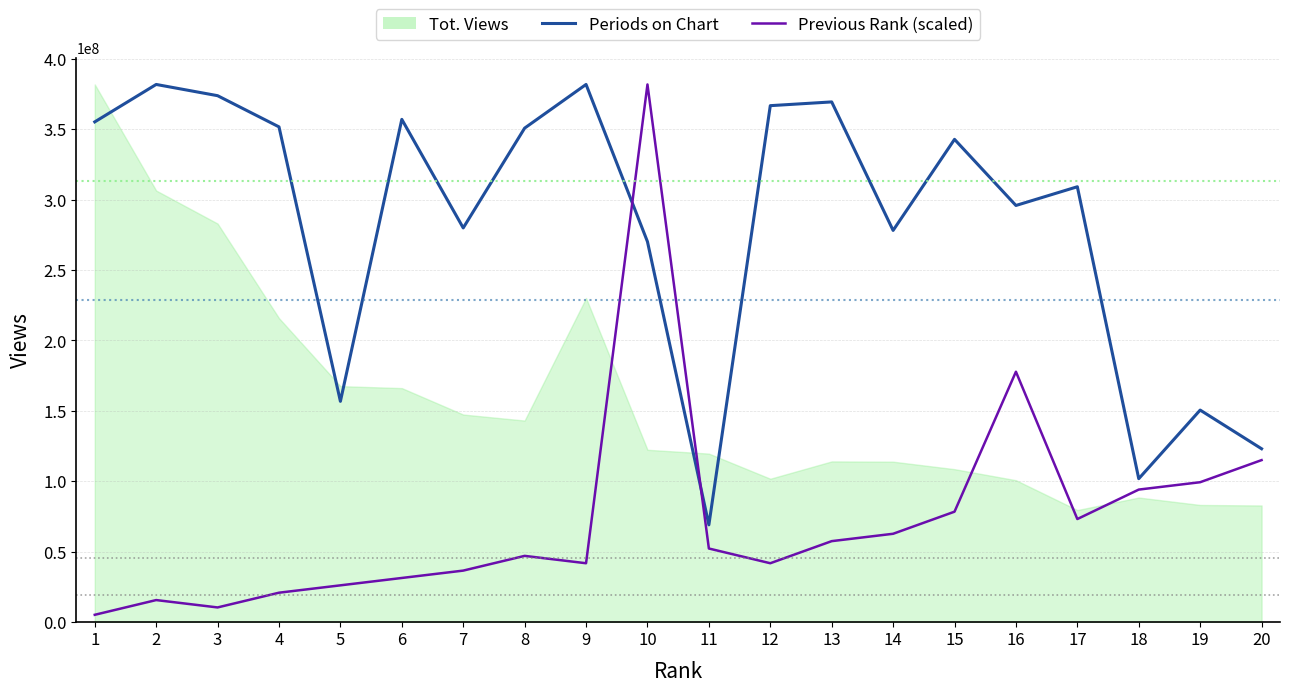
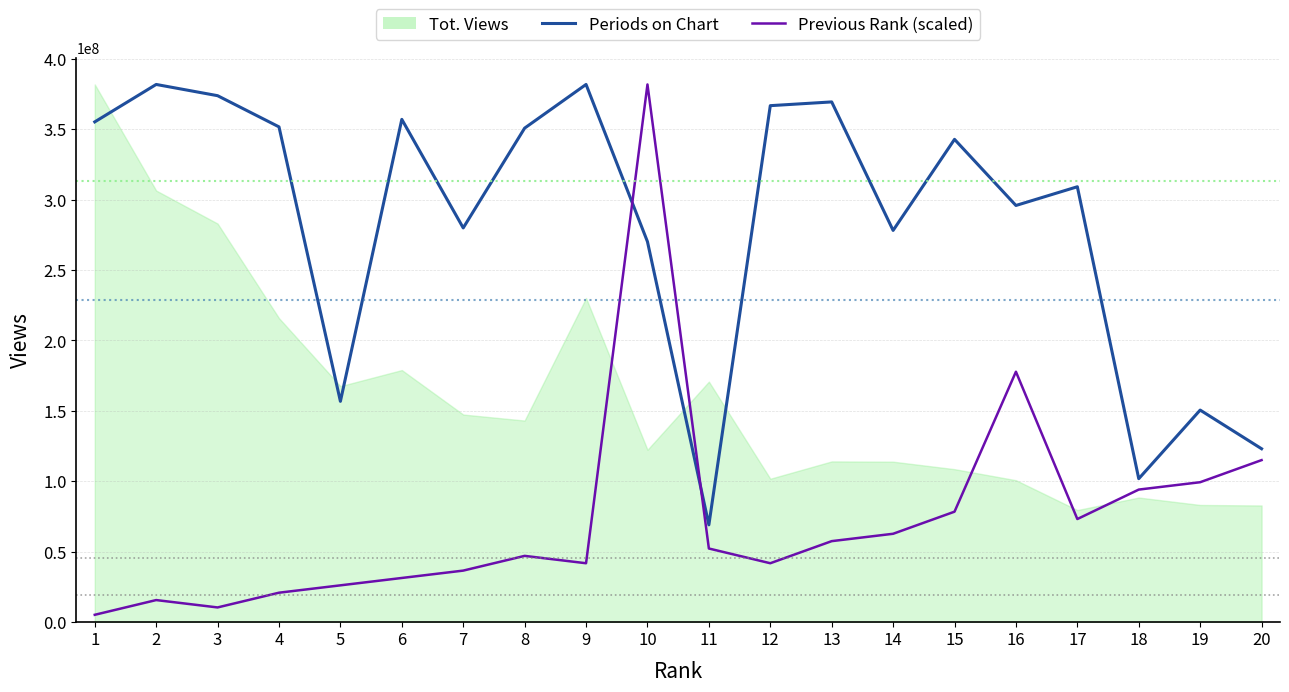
  {
    "Periods on Chart": {
      "1": 355000000,
      "2": 382000000,
      "3": 374000000,
      "4": 352000000,
      "5": 157000000,
      "6": 357000000,
      "7": 280000000,
      "8": 351000000,
      "9": 382000000,
      "10": 270000000,
      "11": 69000000,
      "12": 367000000,
      "13": 369000000,
      "14": 278000000,
      "15": 343000000,
      "16": 296000000,
      "17": 309000000,
      "18": 102000000,
      "19": 151000000,
      "20": 123000000
    },
    "Tot. Views": {
      "1": 382000000,
      "2": 306000000,
      "3": 283000000,
      "4": 216000000,
      "5": 168000000,
-     "6": 166000000,
+     "6": 179000000,
      "7": 147000000,
      "8": 143000000,
      "9": 230000000,
      "10": 122000000,
-     "11": 120000000,
+     "11": 171000000,
      "12": 102000000,
      "13": 114000000,
      "14": 114000000,
      "15": 109000000,
      "16": 101000000,
      "17": 80000000,
      "18": 88000000,
      "19": 83000000,
      "20": 83000000
    },
    "Previous Rank (scaled)": {
      "1": 5000000,
      "2": 16000000,
      "3": 10000000,
      "4": 21000000,
      "5": 26000000,
      "6": 31000000,
      "7": 37000000,
      "8": 47000000,
      "9": 42000000,
      "10": 382000000,
      "11": 52000000,
      "12": 42000000,
      "13": 58000000,
      "14": 63000000,
      "15": 78000000,
      "16": 178000000,
      "17": 73000000,
      "18": 94000000,
      "19": 99000000,
      "20": 115000000
    }
  }
